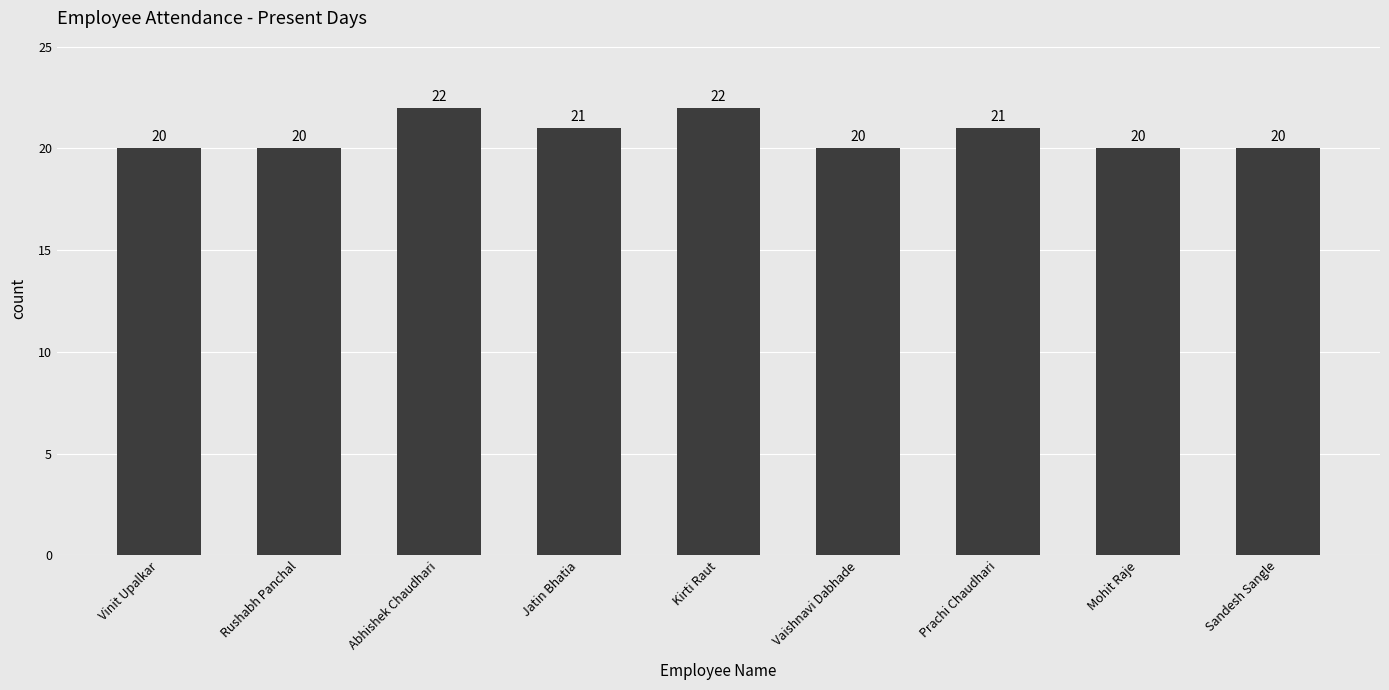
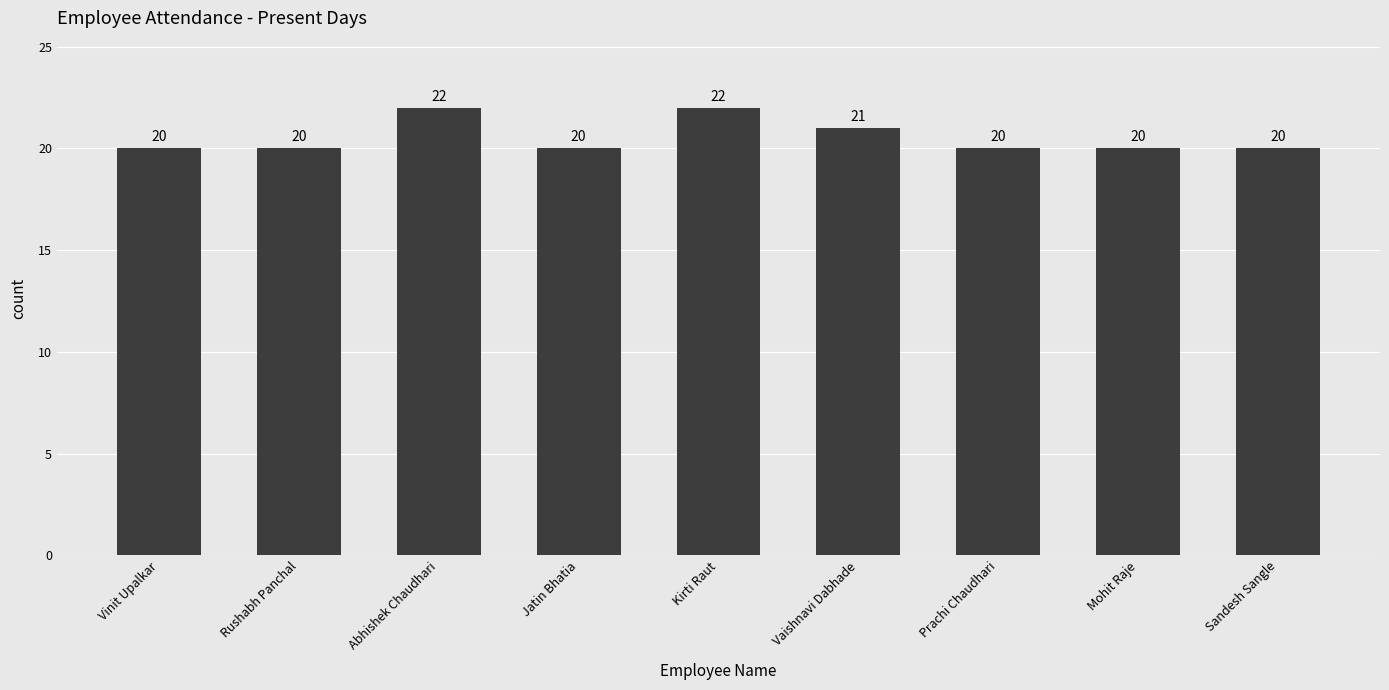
  {
    "Vinit Upalkar": 20,
    "Rushabh Panchal": 20,
    "Abhishek Chaudhari": 22,
-   "Jatin Bhatia": 21,
+   "Jatin Bhatia": 20,
    "Kirti Raut": 22,
-   "Vaishnavi Dabhade": 20,
-   "Prachi Chaudhari": 21,
+   "Vaishnavi Dabhade": 21,
+   "Prachi Chaudhari": 20,
    "Mohit Raje": 20,
    "Sandesh Sangle": 20
  }
